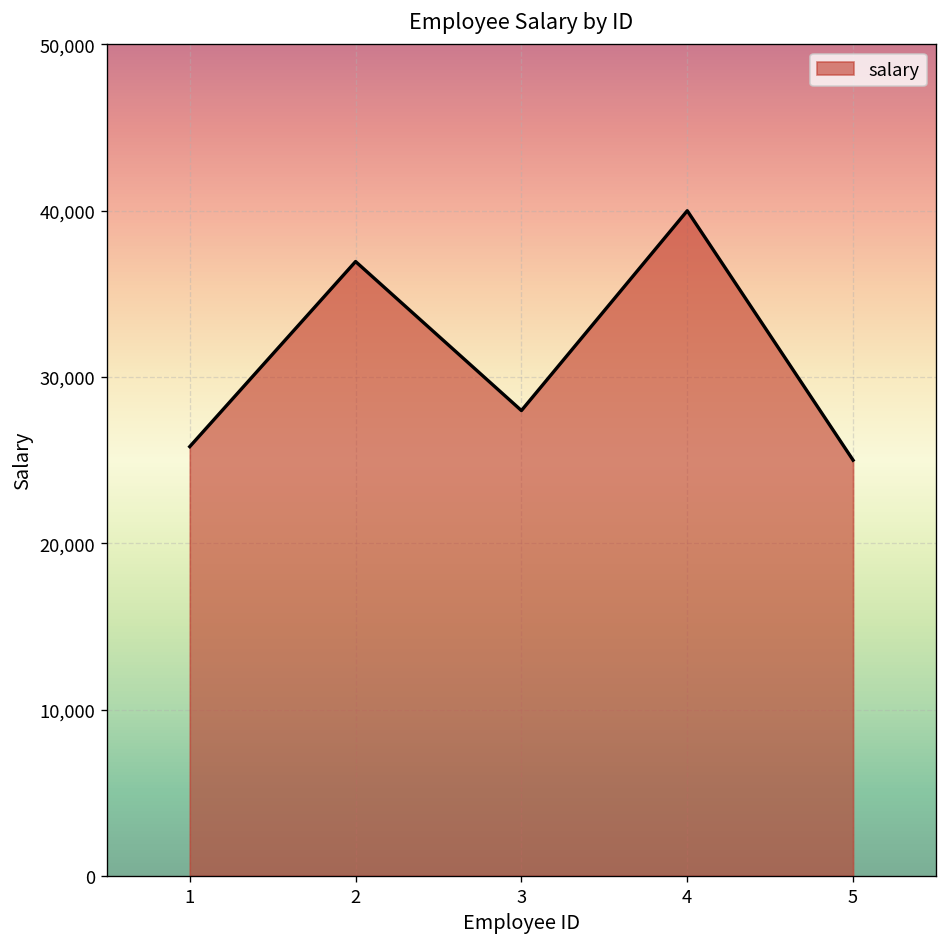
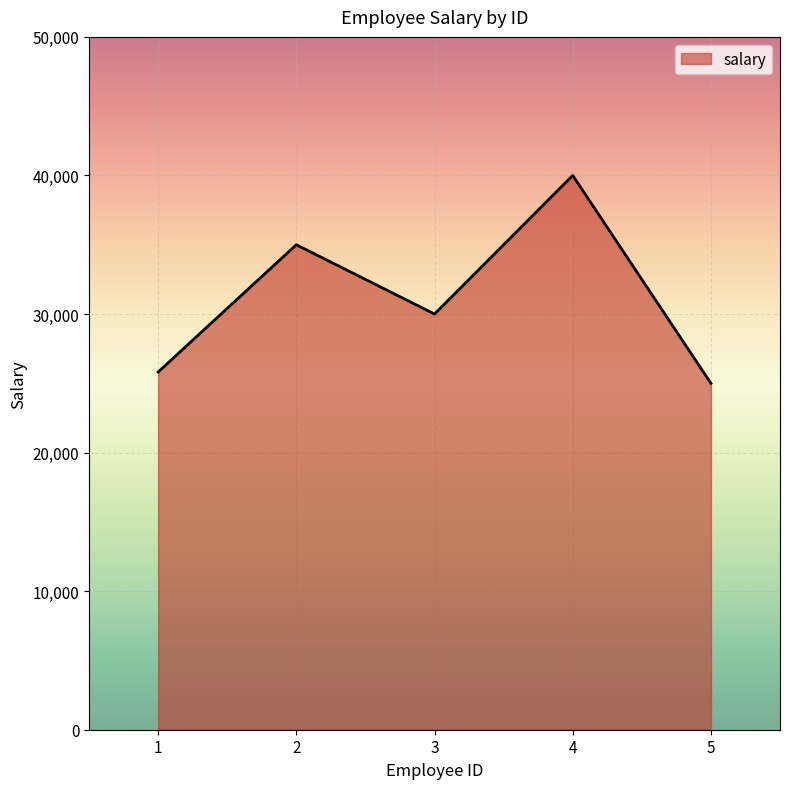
  {
    "1": "25,800",
-   "2": "36,900",
-   "3": "28,000",
+   "2": "35,000",
+   "3": "30,000",
    "4": "40,000",
    "5": "25,000"
  }
